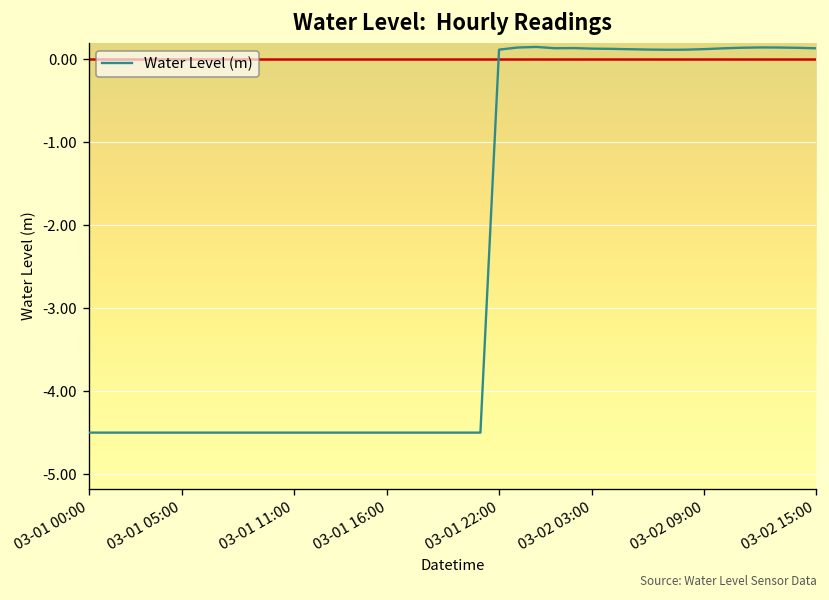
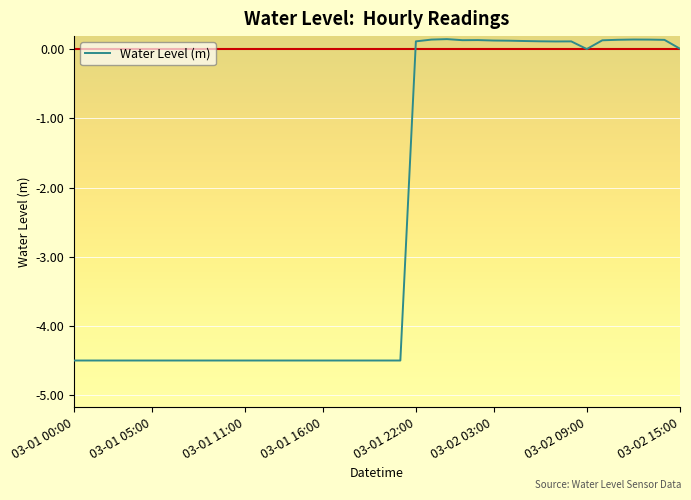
  {
    "03-01 00:00": -4.5,
    "03-01 05:00": -4.5,
    "03-01 11:00": -4.5,
    "03-01 16:00": -4.5,
    "03-01 22:00": 0.1,
    "03-02 03:00": 0.1,
-   "03-02 09:00": 0.1,
-   "03-02 15:00": 0.1
+   "03-02 09:00": 0.0,
+   "03-02 15:00": 0.0
  }
